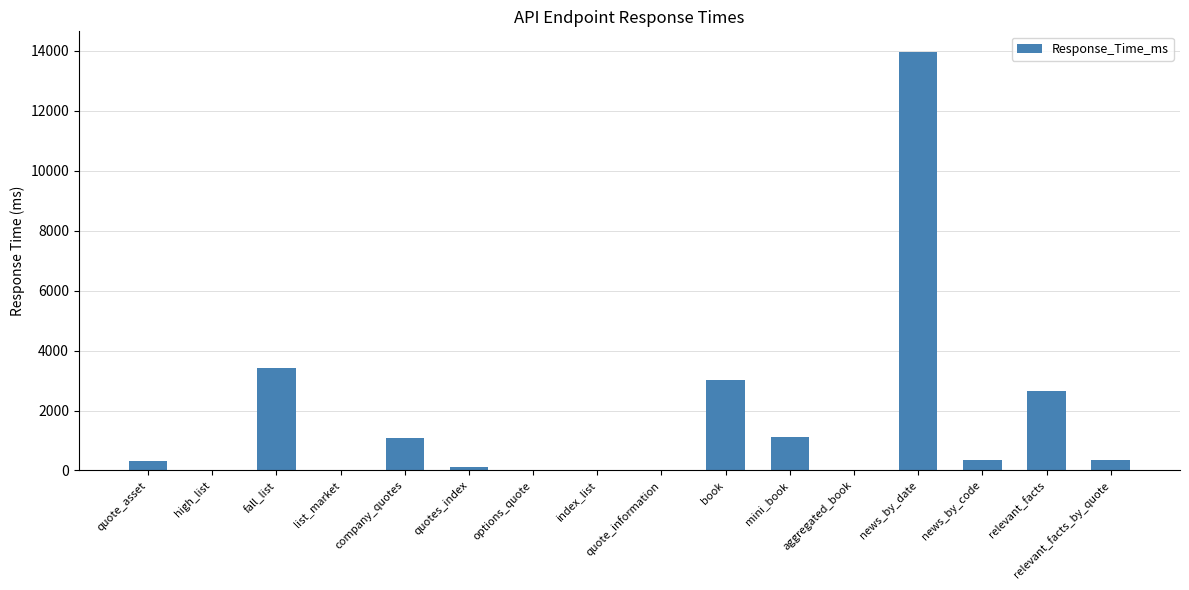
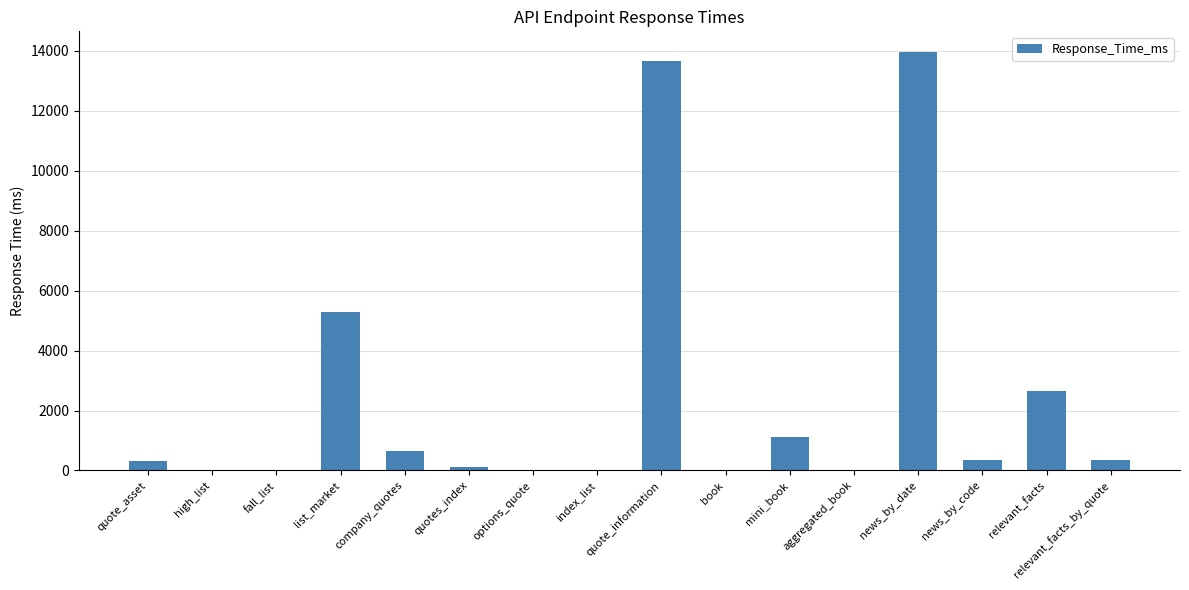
  {
    "quote_asset": 300,
-   "fall_list": 3400,
-   "list_market": 0,
-   "company_quotes": 1100,
+   "fall_list": 0,
+   "list_market": 5300,
+   "company_quotes": 700,
    "quotes_index": 100,
-   "quote_information": 0,
-   "book": 3000,
+   "quote_information": 13700,
+   "book": 0,
    "mini_book": 1100,
    "news_by_date": 14000,
    "news_by_code": 300,
    "relevant_facts": 2700,
    "relevant_facts_by_quote": 300
  }
